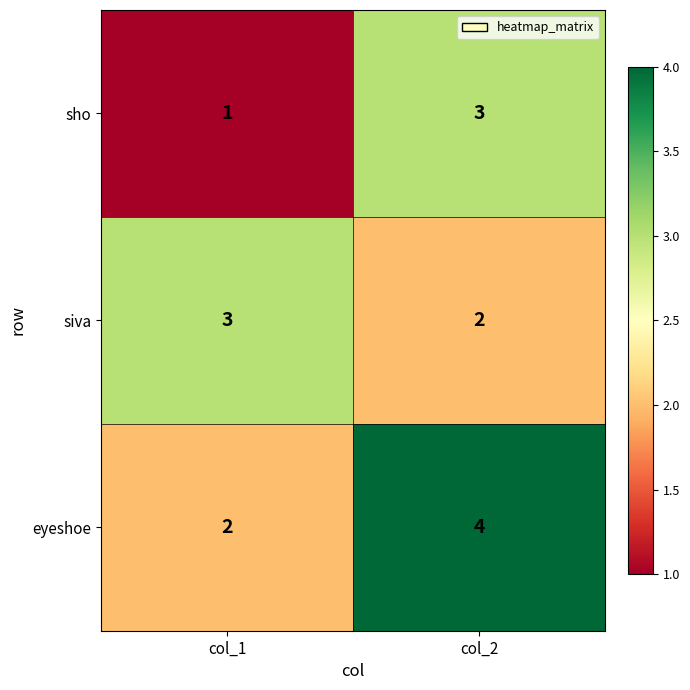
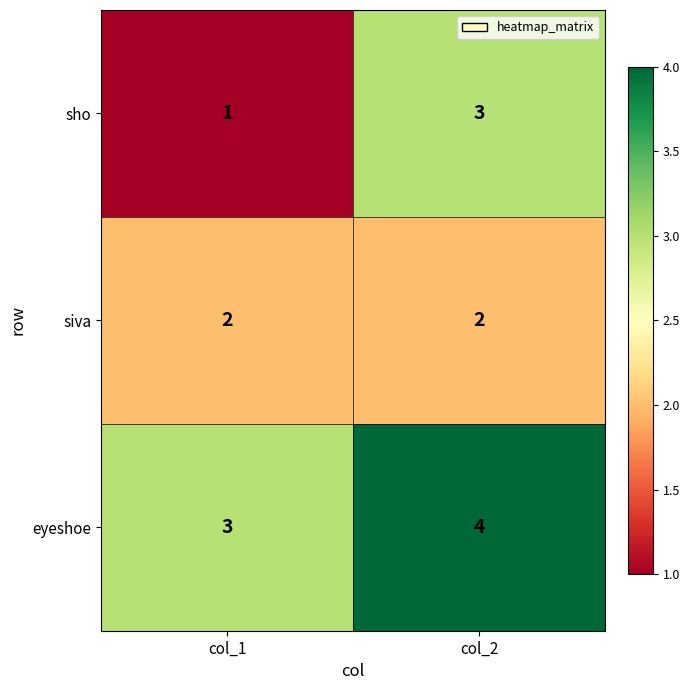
  {
    "sho": {
      "col_1": 1,
      "col_2": 3
    },
    "siva": {
-     "col_1": 3,
+     "col_1": 2,
      "col_2": 2
    },
    "eyeshoe": {
-     "col_1": 2,
+     "col_1": 3,
      "col_2": 4
    }
  }
